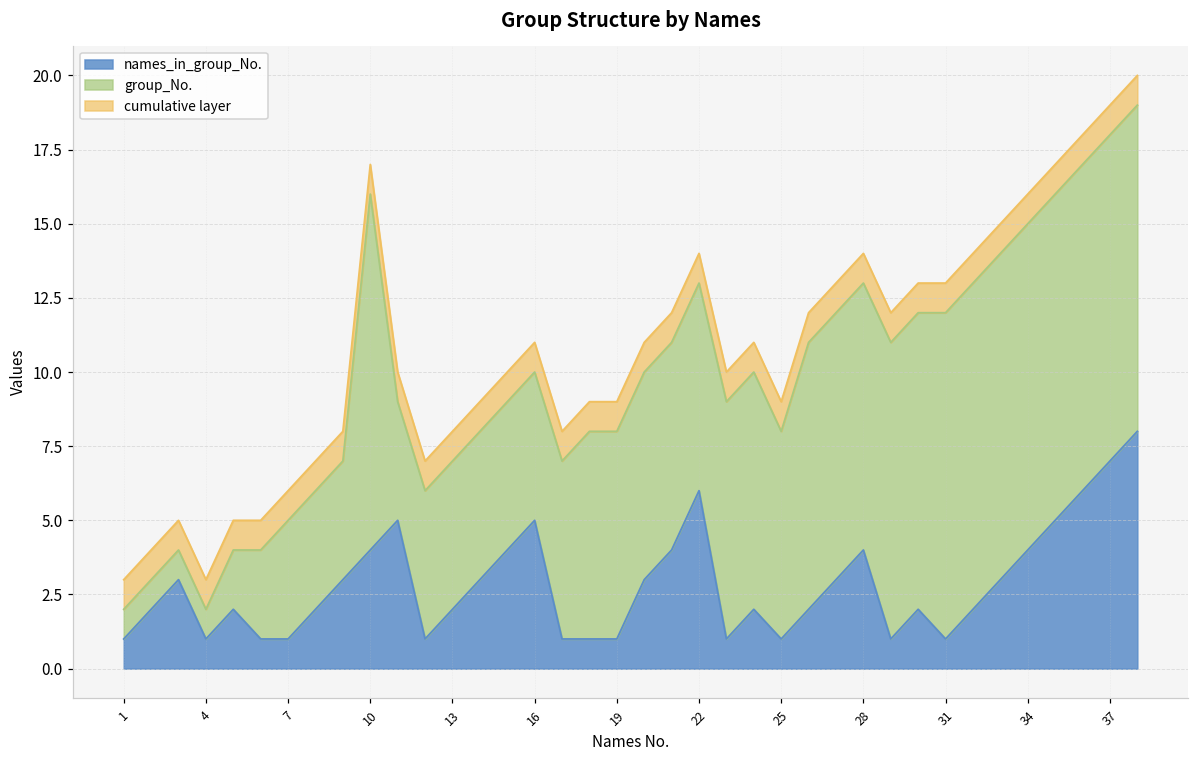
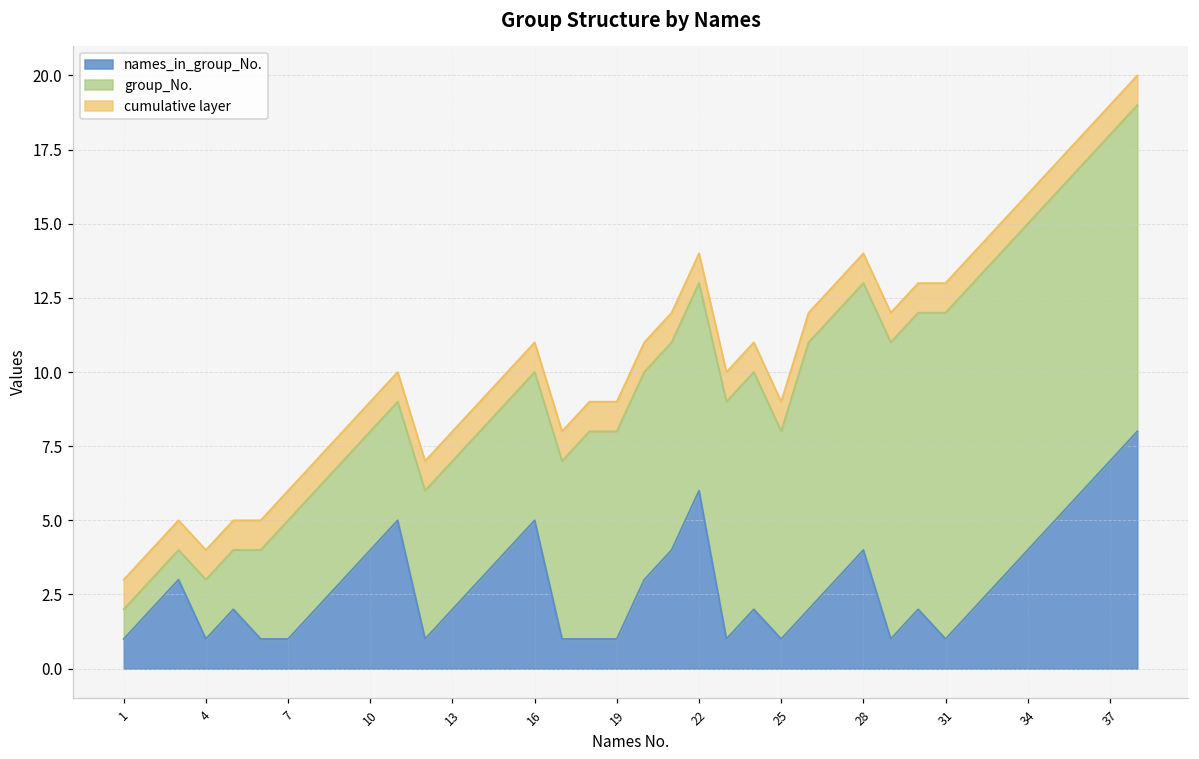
  {
    "names_in_group_No.": {
      "1": 1,
      "4": 1,
      "7": 1,
      "10": 4,
      "13": 2,
      "16": 5,
      "19": 1,
      "22": 6,
      "25": 1,
      "28": 4,
      "31": 1,
      "34": 4,
      "37": 7
    },
    "group_No.": {
      "1": 2,
-     "4": 1,
+     "4": 2,
      "7": 5,
-     "10": 12,
+     "10": 4,
      "13": 7,
      "16": 10,
      "19": 8,
      "22": 13,
      "25": 8,
      "28": 13,
      "31": 12,
      "34": 15,
      "37": 18
    },
    "cumulative layer": {
      "1": 3,
      "7": 6,
      "13": 8,
      "16": 11,
      "19": 9,
      "22": 14,
      "25": 9,
      "28": 14,
      "31": 13,
      "34": 16,
      "37": 19
    }
  }
